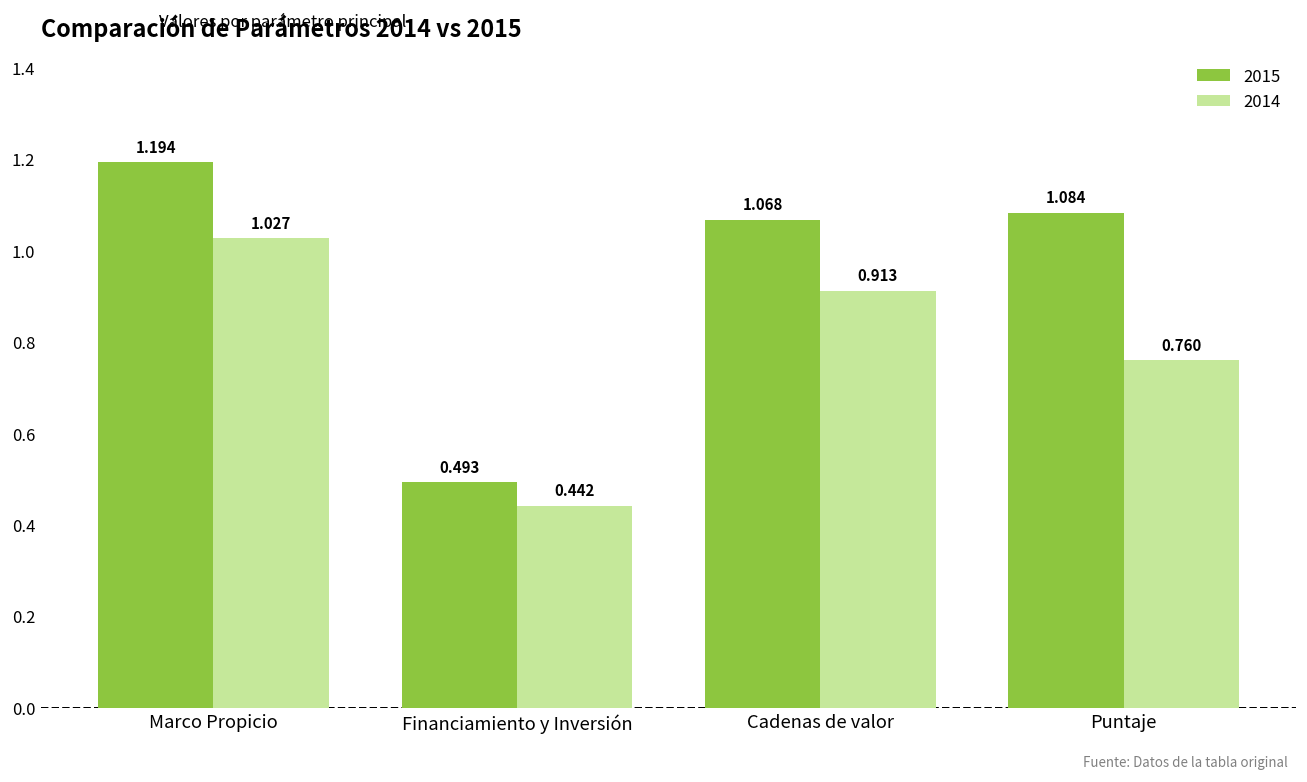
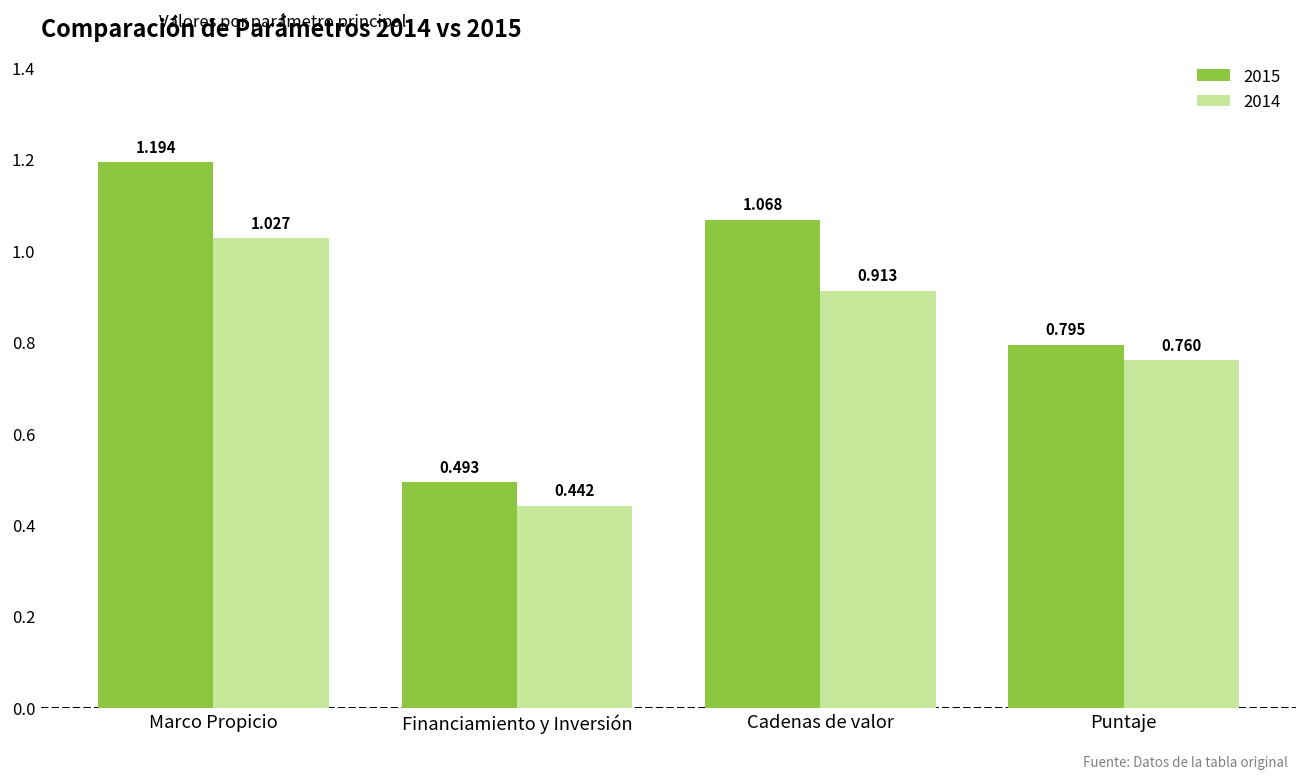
  {
    "2015": {
      "Marco Propicio": 1.194,
      "Financiamiento y Inversión": 0.493,
      "Cadenas de valor": 1.068,
-     "Puntaje": 1.084
+     "Puntaje": 0.795
    },
    "2014": {
      "Marco Propicio": 1.027,
      "Financiamiento y Inversión": 0.442,
      "Cadenas de valor": 0.913,
      "Puntaje": 0.760
    }
  }
